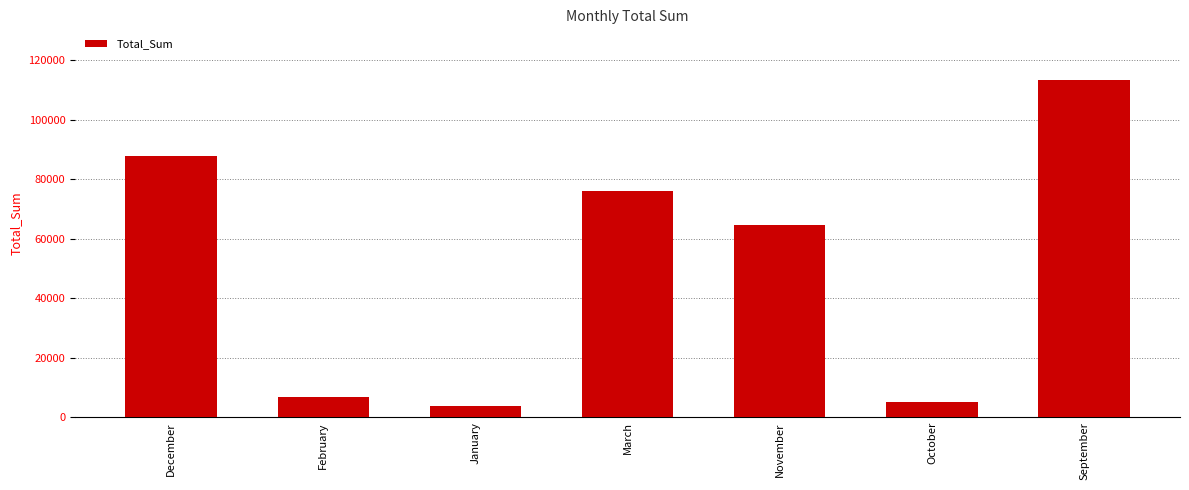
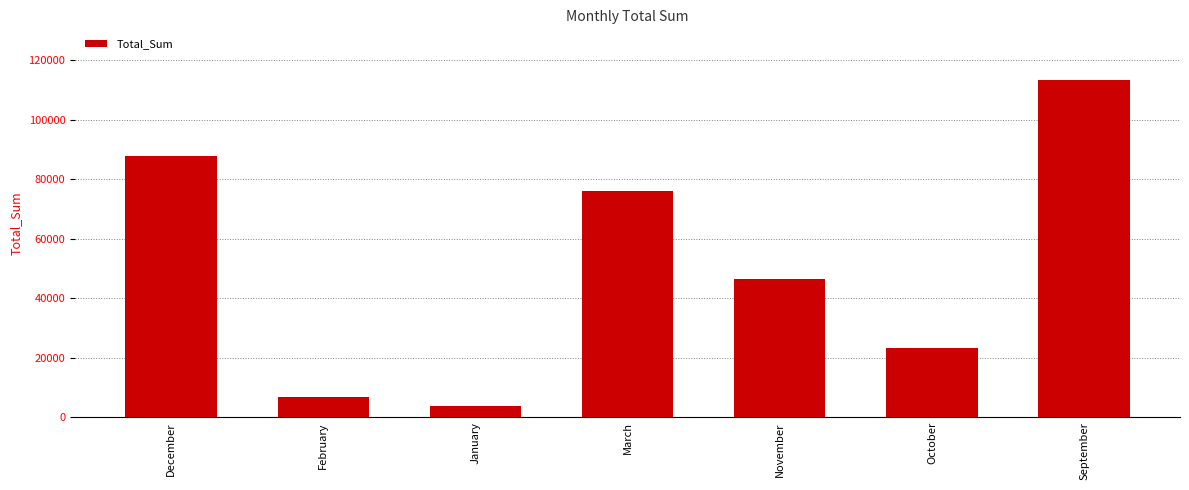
  {
    "December": 88000,
    "February": 7000,
    "January": 4000,
    "March": 76000,
-   "November": 65000,
-   "October": 5000,
+   "November": 47000,
+   "October": 23000,
    "September": 113000
  }
